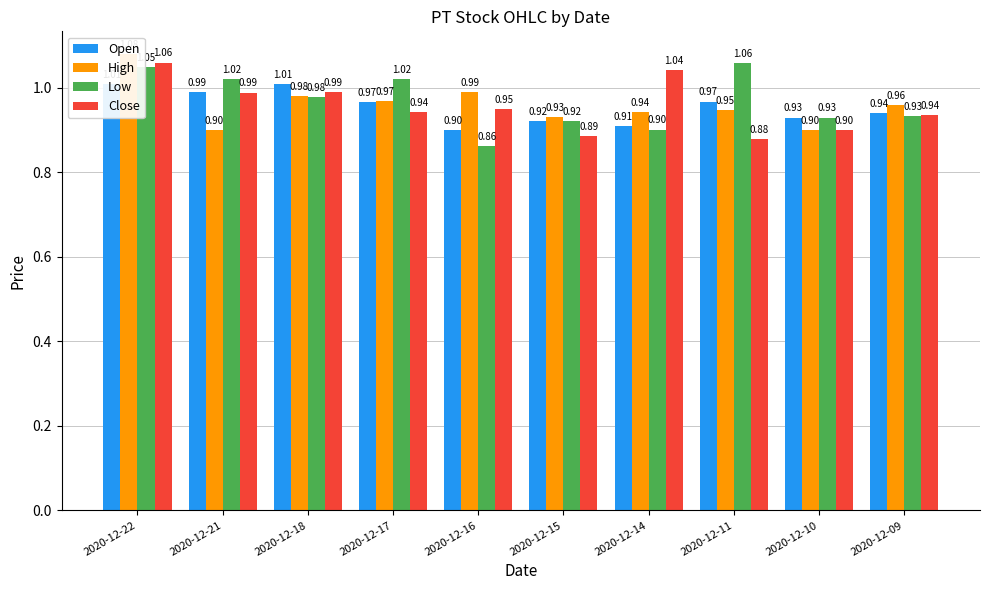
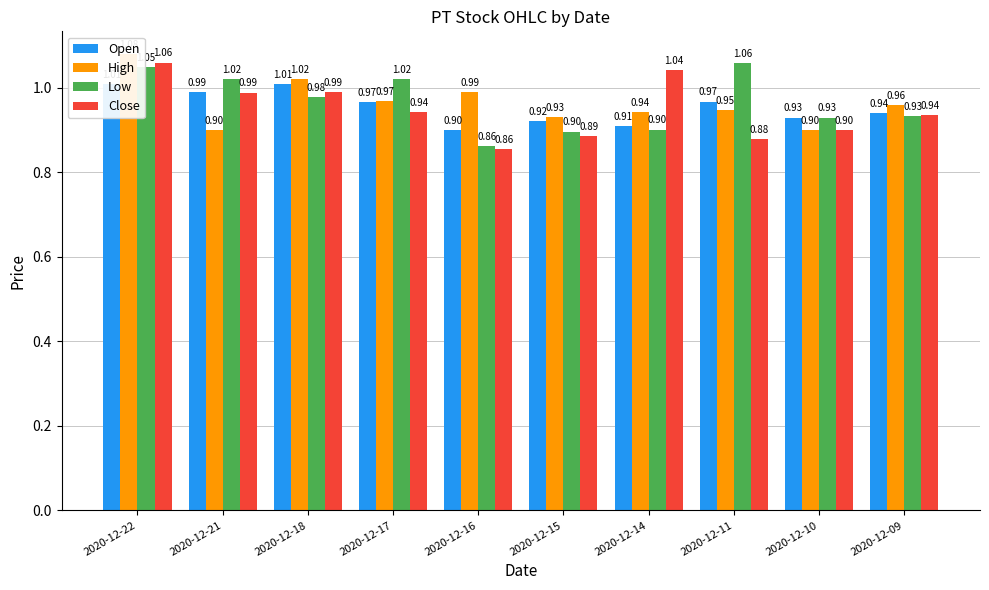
  {
    "Open": {
      "2020-12-21": 0.99,
      "2020-12-18": 1.01,
      "2020-12-17": 0.97,
      "2020-12-16": 0.90,
      "2020-12-15": 0.92,
      "2020-12-14": 0.91,
      "2020-12-11": 0.97,
      "2020-12-10": 0.93,
      "2020-12-09": 0.94
    },
    "High": {
      "2020-12-21": 0.90,
-     "2020-12-18": 0.98,
+     "2020-12-18": 1.02,
      "2020-12-17": 0.97,
      "2020-12-16": 0.99,
      "2020-12-15": 0.93,
      "2020-12-14": 0.94,
      "2020-12-11": 0.95,
      "2020-12-10": 0.90,
      "2020-12-09": 0.96
    },
    "Low": {
      "2020-12-21": 1.02,
      "2020-12-18": 0.98,
      "2020-12-17": 1.02,
      "2020-12-16": 0.86,
-     "2020-12-15": 0.92,
+     "2020-12-15": 0.90,
      "2020-12-14": 0.90,
      "2020-12-11": 1.06,
      "2020-12-10": 0.93,
      "2020-12-09": 0.93
    },
    "Close": {
      "2020-12-22": 1.06,
      "2020-12-21": 0.99,
      "2020-12-18": 0.99,
      "2020-12-17": 0.94,
-     "2020-12-16": 0.95,
+     "2020-12-16": 0.86,
      "2020-12-15": 0.89,
      "2020-12-14": 1.04,
      "2020-12-11": 0.88,
      "2020-12-10": 0.90,
      "2020-12-09": 0.94
    }
  }
